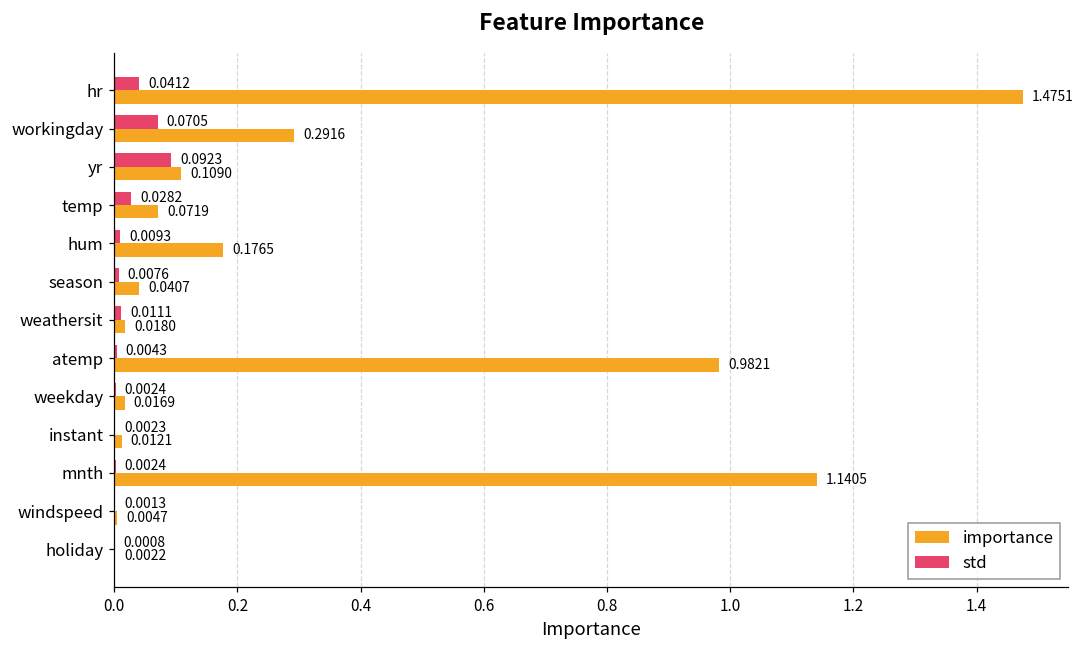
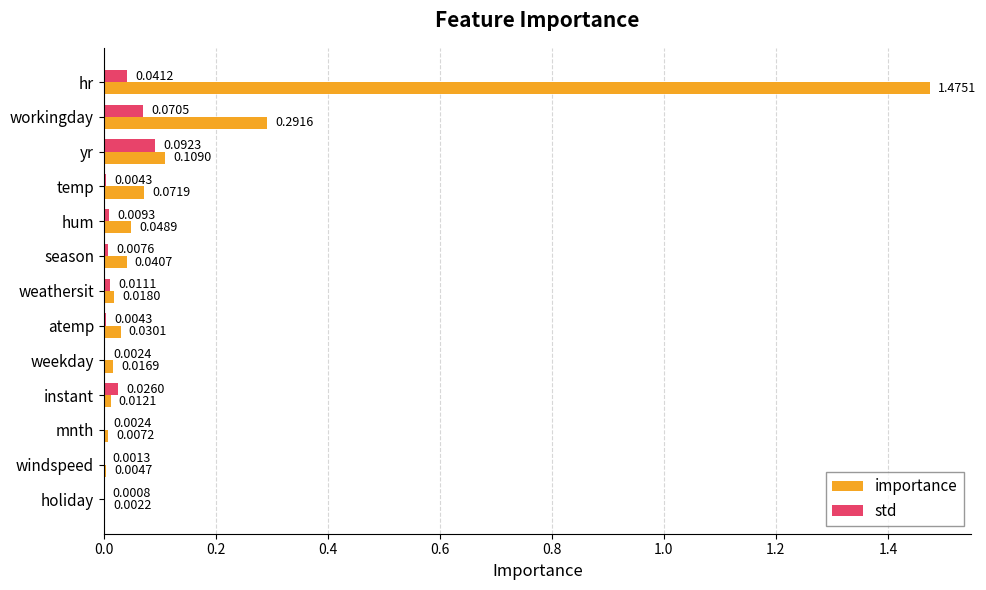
  {
    "importance": {
      "hr": 1.4751,
      "workingday": 0.2916,
      "yr": 0.1090,
      "temp": 0.0719,
-     "hum": 0.1765,
+     "hum": 0.0489,
      "season": 0.0407,
      "weathersit": 0.0180,
-     "atemp": 0.9821,
+     "atemp": 0.0301,
      "weekday": 0.0169,
      "instant": 0.0121,
-     "mnth": 1.1405,
+     "mnth": 0.0072,
      "windspeed": 0.0047,
      "holiday": 0.0022
    },
    "std": {
      "hr": 0.0412,
      "workingday": 0.0705,
      "yr": 0.0923,
-     "temp": 0.0282,
+     "temp": 0.0043,
      "hum": 0.0093,
      "season": 0.0076,
      "weathersit": 0.0111,
      "atemp": 0.0043,
      "weekday": 0.0024,
-     "instant": 0.0023,
+     "instant": 0.0260,
      "mnth": 0.0024,
      "windspeed": 0.0013,
      "holiday": 0.0008
    }
  }
